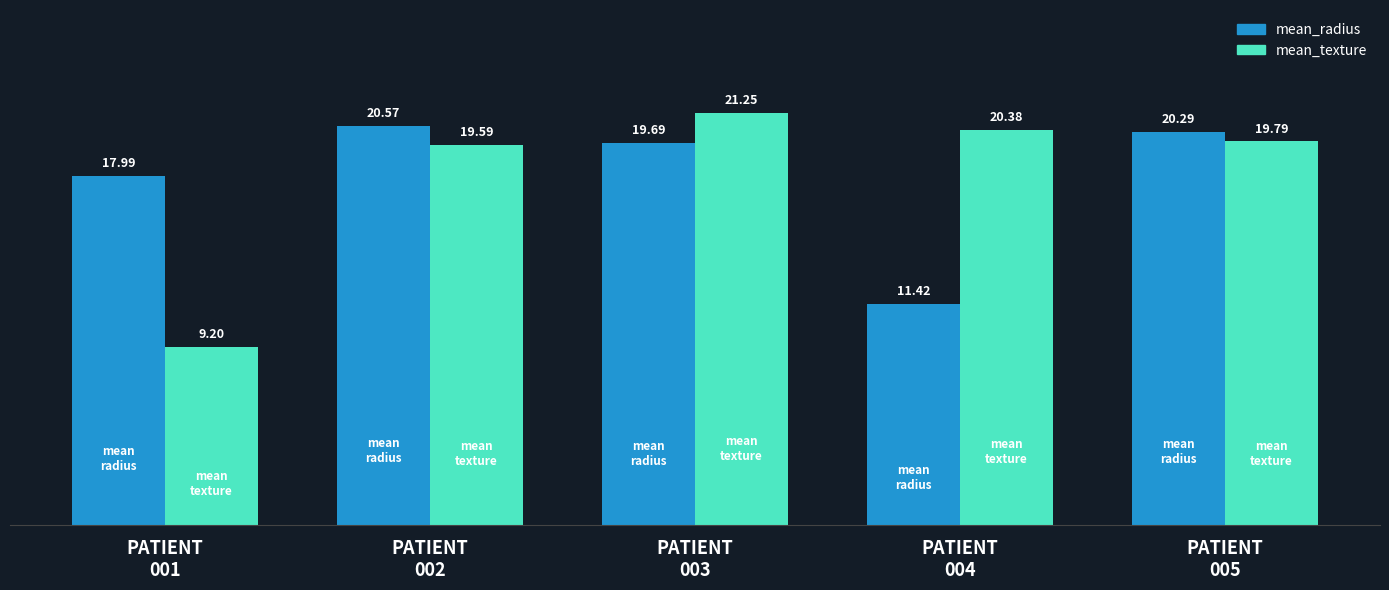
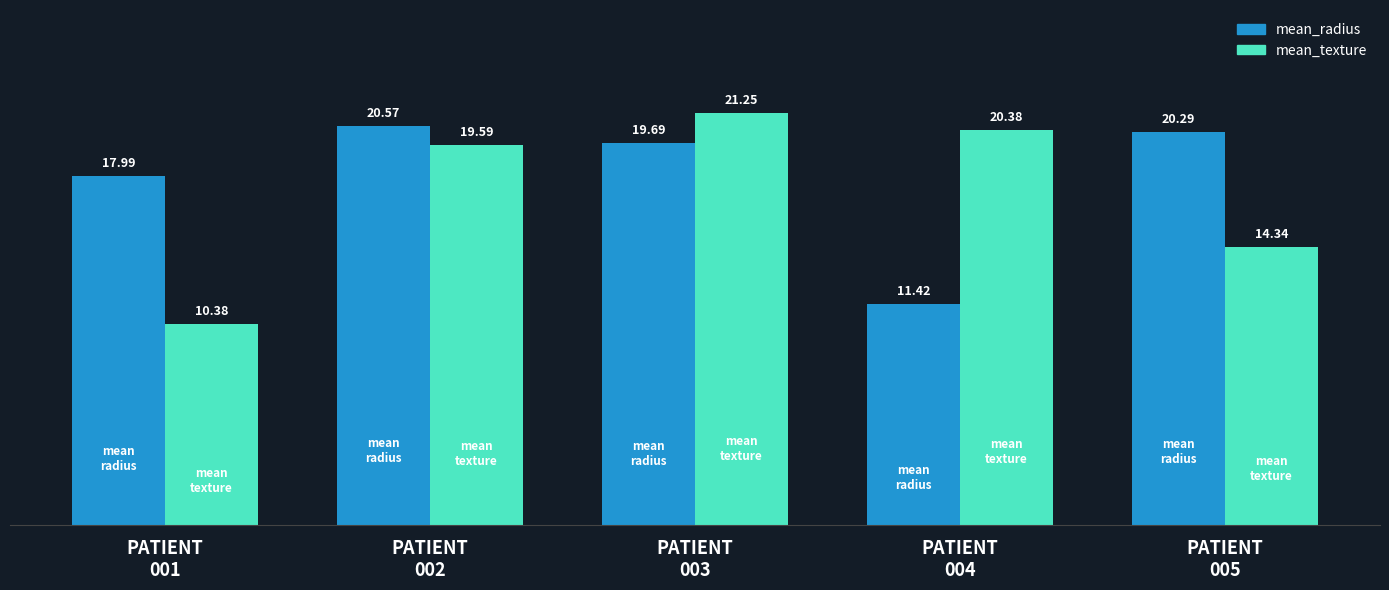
  {
    "mean_radius": {
      "PATIENT 001": 17.99,
      "PATIENT 002": 20.57,
      "PATIENT 003": 19.69,
      "PATIENT 004": 11.42,
      "PATIENT 005": 20.29
    },
    "mean_texture": {
-     "PATIENT 001": 9.20,
+     "PATIENT 001": 10.38,
      "PATIENT 002": 19.59,
      "PATIENT 003": 21.25,
      "PATIENT 004": 20.38,
-     "PATIENT 005": 19.79
+     "PATIENT 005": 14.34
    }
  }
